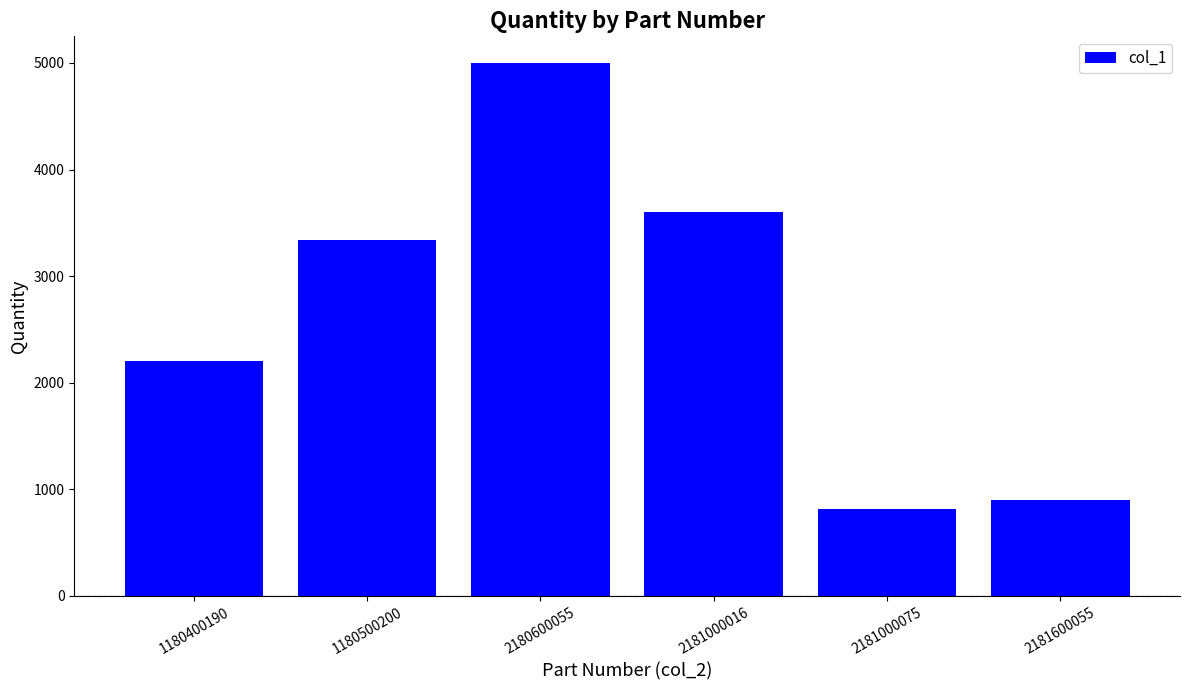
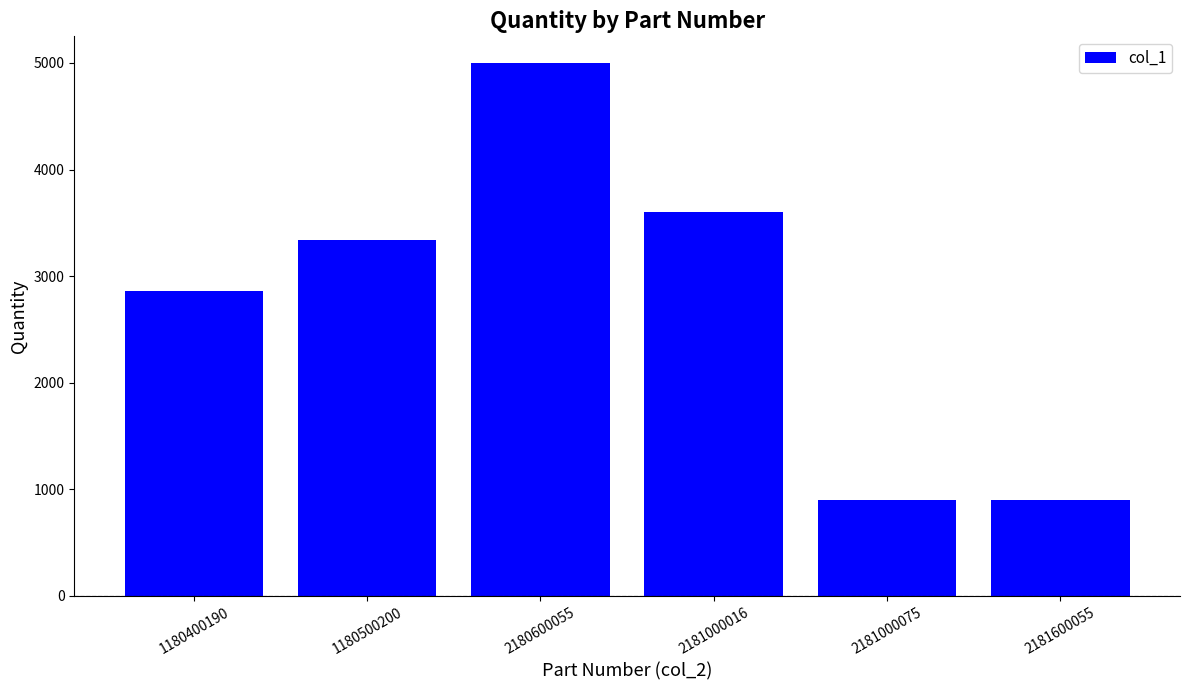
  {
-   "1180400190": 2200,
+   "1180400190": 2860,
    "1180500200": 3340,
    "2180600055": 5000,
    "2181000016": 3600,
-   "2181000075": 810,
+   "2181000075": 900,
    "2181600055": 900
  }
